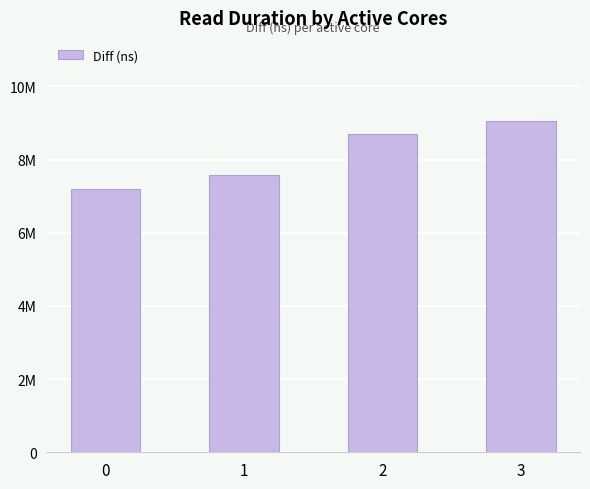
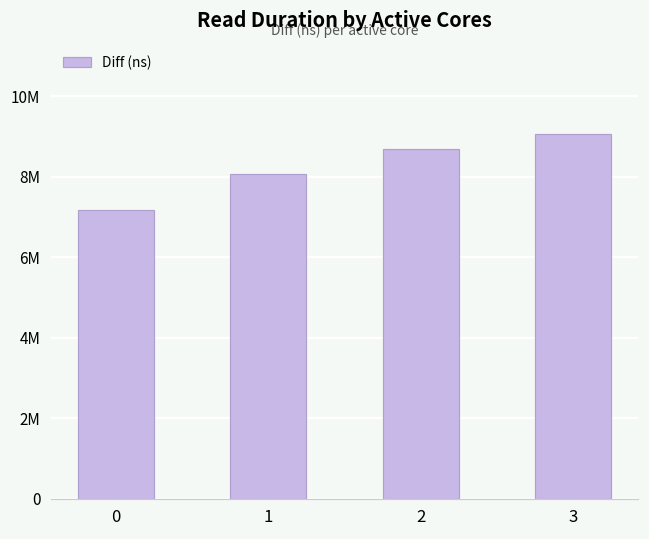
  {
    "0": 7200000,
-   "1": 7600000,
+   "1": 8100000,
    "2": 8700000,
    "3": 9100000
  }
